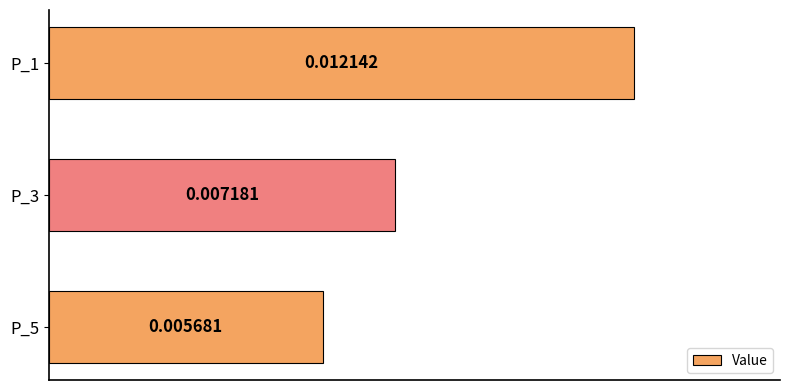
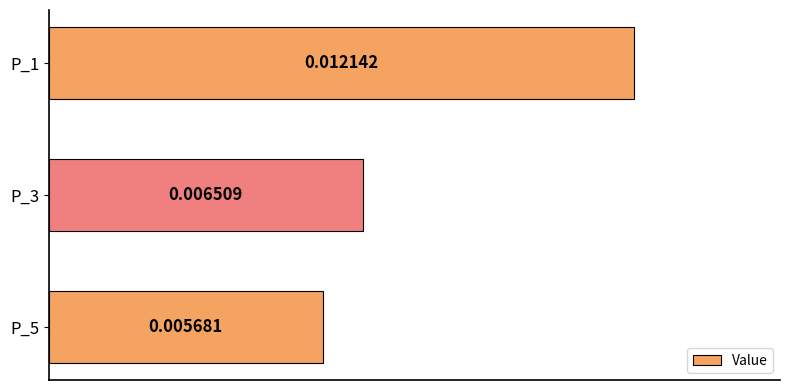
  {
    "P_1": 0.012142,
-   "P_3": 0.007181,
+   "P_3": 0.006509,
    "P_5": 0.005681
  }
